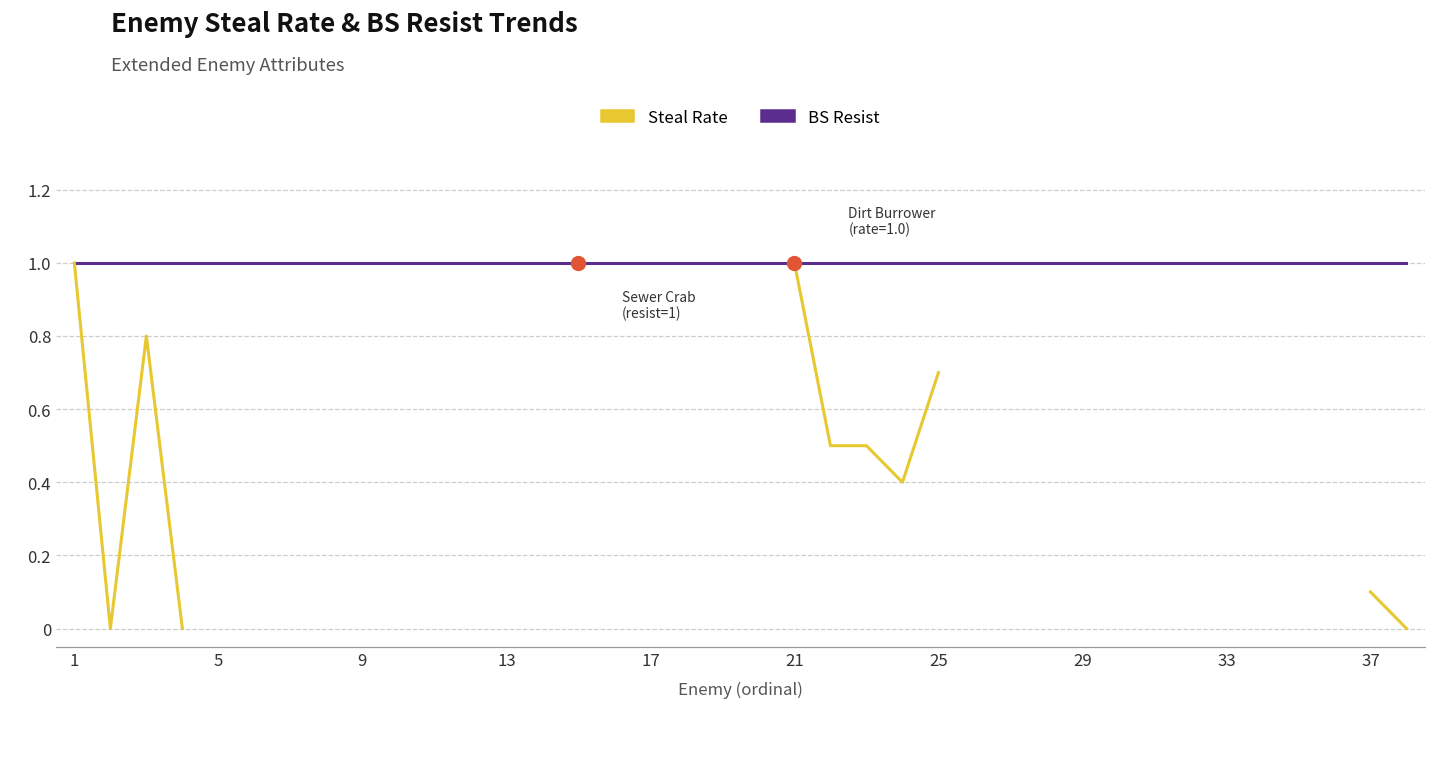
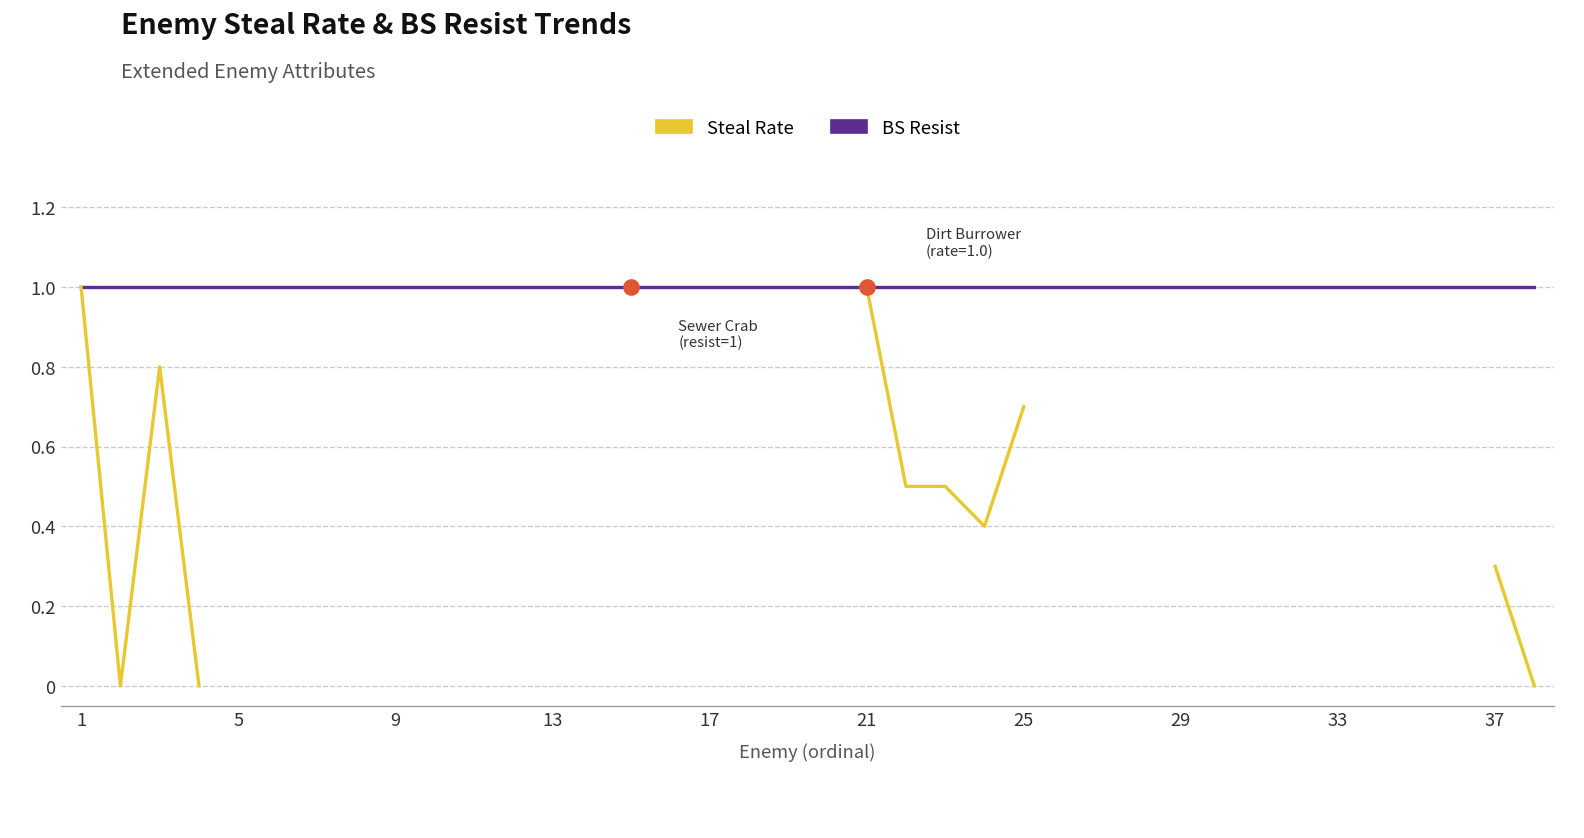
  {
    "BS Resist": {
      "17": 1,
      "25": 1.0
    },
    "Steal Rate": {
      "25": 0.7,
-     "37": 0.1
+     "37": 0.3
    }
  }
